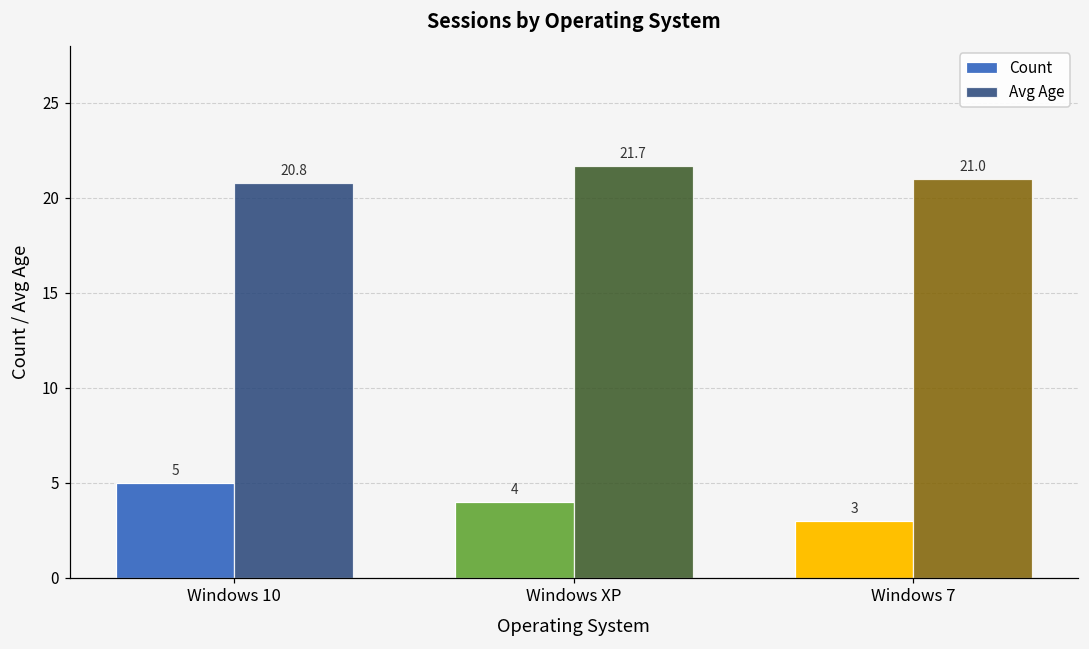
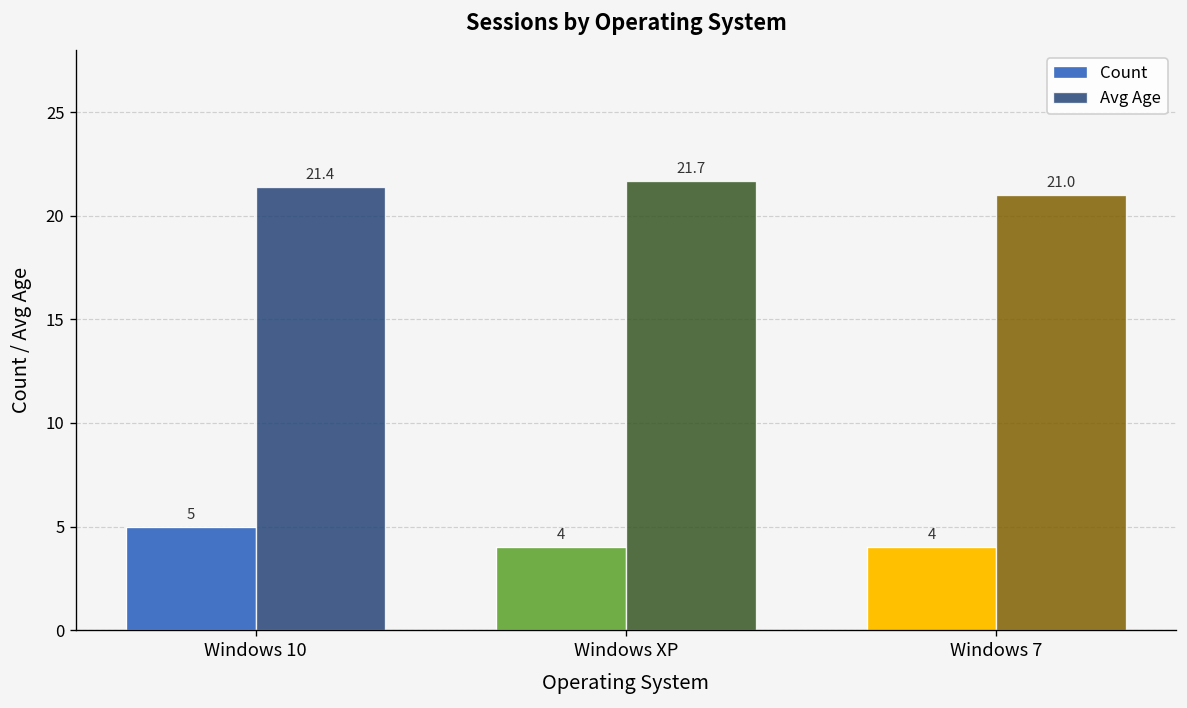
  {
    "Count": {
      "Windows 10": 5,
      "Windows XP": 4,
-     "Windows 7": 3
+     "Windows 7": 4
    },
    "Avg Age": {
-     "Windows 10": 20.8,
+     "Windows 10": 21.4,
      "Windows XP": 21.7,
      "Windows 7": 21.0
    }
  }
